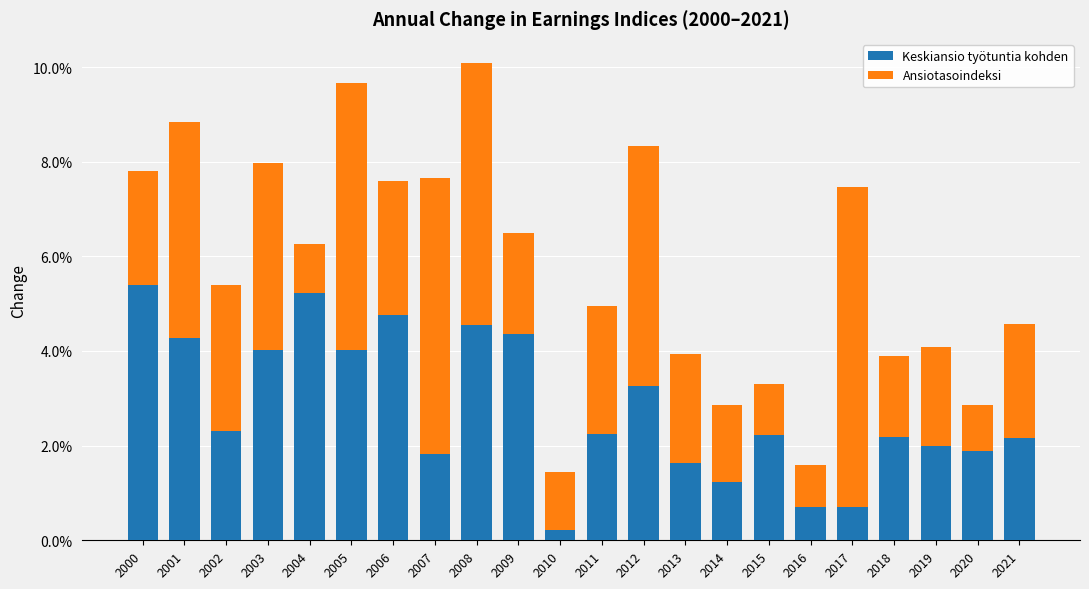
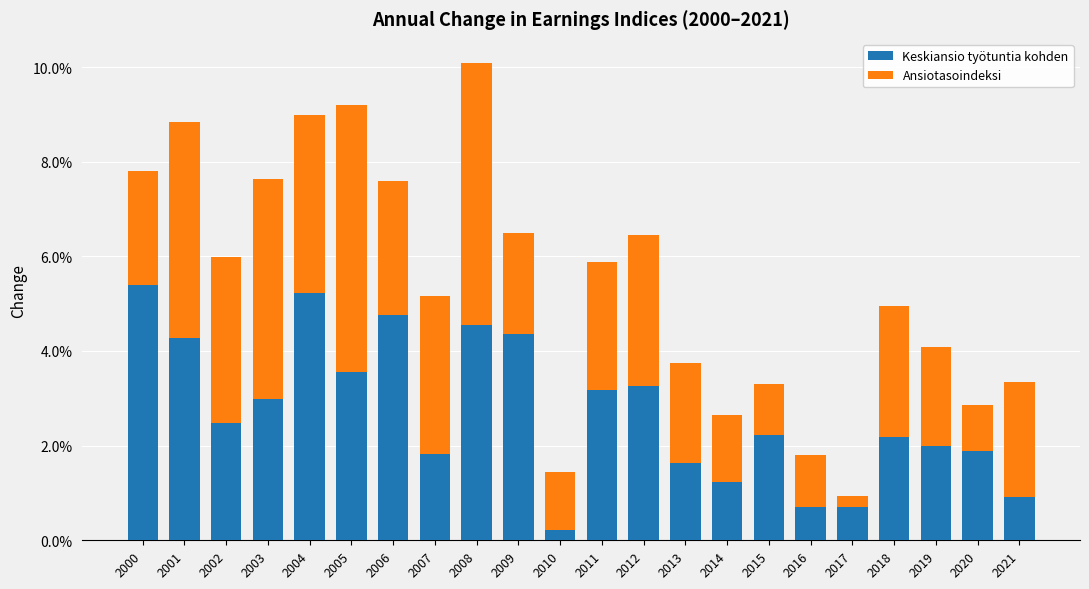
  {
    "Keskiansio työtuntia kohden": {
      "2000": "5.4%",
      "2001": "4.3%",
-     "2002": "2.3%",
-     "2003": "4.0%",
+     "2002": "2.5%",
+     "2003": "3.0%",
      "2004": "5.2%",
-     "2005": "4.0%",
+     "2005": "3.6%",
      "2006": "4.8%",
      "2007": "1.8%",
      "2008": "4.5%",
      "2009": "4.4%",
      "2010": "0.2%",
-     "2011": "2.3%",
+     "2011": "3.2%",
      "2012": "3.3%",
      "2013": "1.6%",
      "2014": "1.2%",
      "2015": "2.2%",
      "2016": "0.7%",
      "2017": "0.7%",
      "2018": "2.2%",
      "2019": "2.0%",
      "2020": "1.9%",
-     "2021": "2.2%"
+     "2021": "0.9%"
    },
    "Ansiotasoindeksi": {
      "2000": "2.4%",
      "2001": "4.6%",
-     "2002": "3.1%",
-     "2003": "4.0%",
-     "2004": "1.0%",
+     "2002": "3.5%",
+     "2003": "4.7%",
+     "2004": "3.8%",
      "2005": "5.6%",
      "2006": "2.8%",
-     "2007": "5.8%",
+     "2007": "3.3%",
      "2008": "5.5%",
      "2009": "2.1%",
      "2010": "1.2%",
      "2011": "2.7%",
-     "2012": "5.1%",
-     "2013": "2.3%",
-     "2014": "1.6%",
+     "2012": "3.2%",
+     "2013": "2.1%",
+     "2014": "1.4%",
      "2015": "1.1%",
-     "2016": "0.9%",
-     "2017": "6.8%",
-     "2018": "1.7%",
+     "2016": "1.1%",
+     "2017": "0.2%",
+     "2018": "2.7%",
      "2019": "2.1%",
      "2020": "1.0%",
      "2021": "2.4%"
    }
  }
